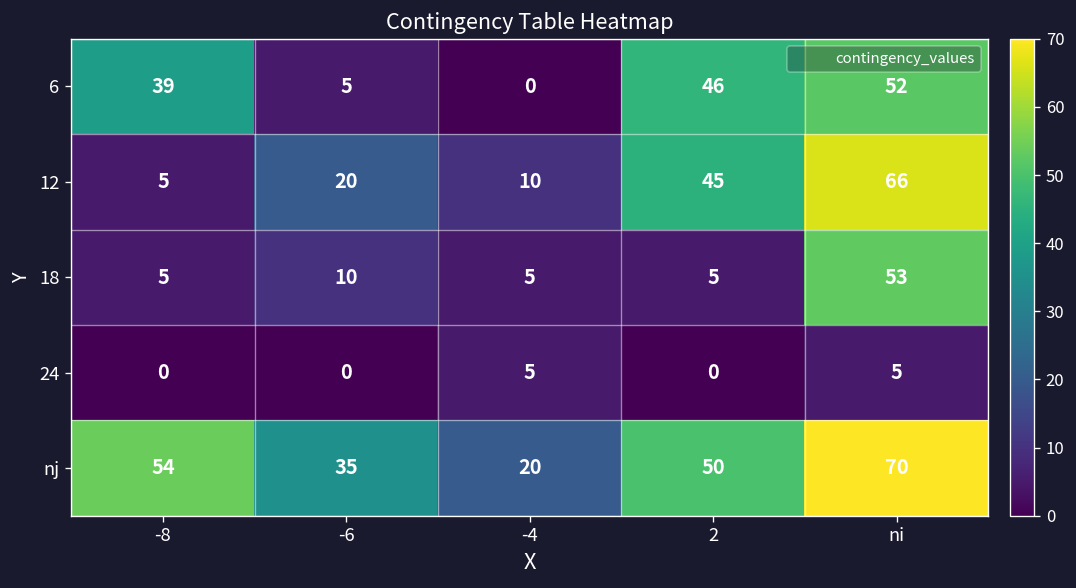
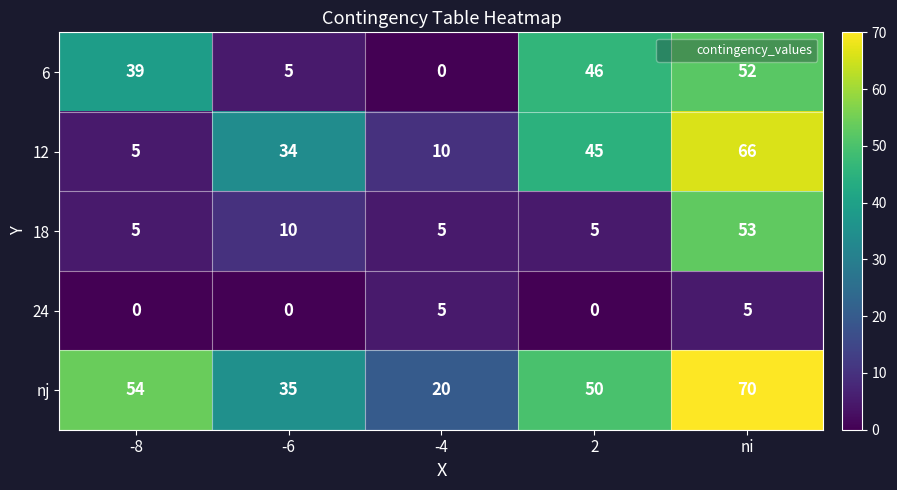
  {
    "6": {
      "-8": 39,
      "-6": 5,
      "-4": 0,
      "2": 46,
      "ni": 52
    },
    "12": {
      "-8": 5,
-     "-6": 20,
+     "-6": 34,
      "-4": 10,
      "2": 45,
      "ni": 66
    },
    "18": {
      "-8": 5,
      "-6": 10,
      "-4": 5,
      "2": 5,
      "ni": 53
    },
    "24": {
      "-8": 0,
      "-6": 0,
      "-4": 5,
      "2": 0,
      "ni": 5
    },
    "nj": {
      "-8": 54,
      "-6": 35,
      "-4": 20,
      "2": 50,
      "ni": 70
    }
  }
